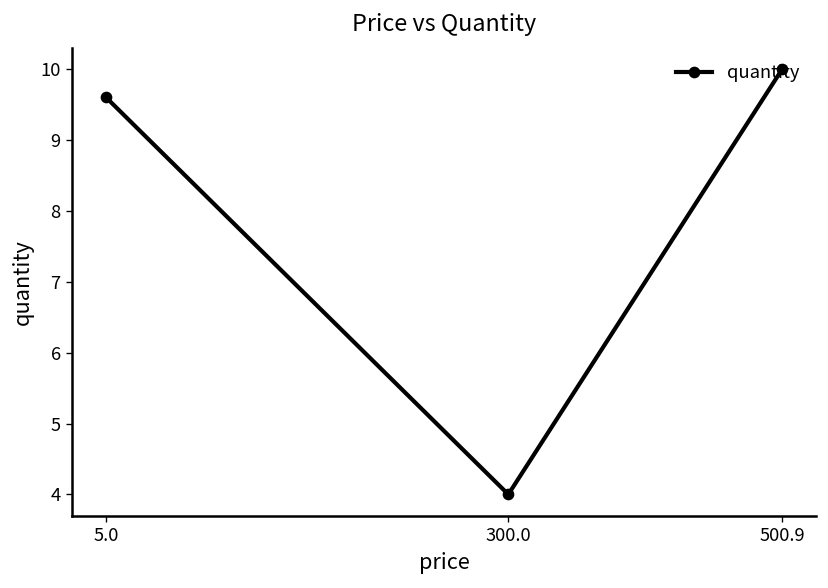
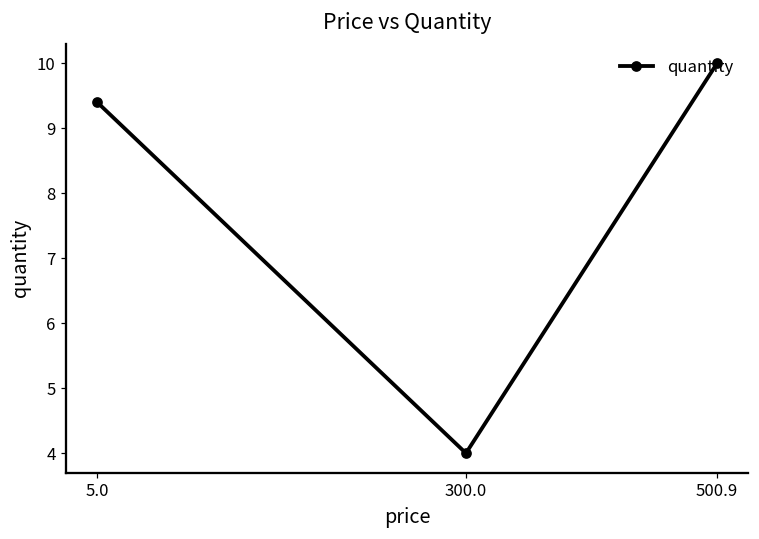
  {
-   "5.0": 9.6,
+   "5.0": 9.4,
    "300.0": 4.0,
    "500.9": 10.0
  }
